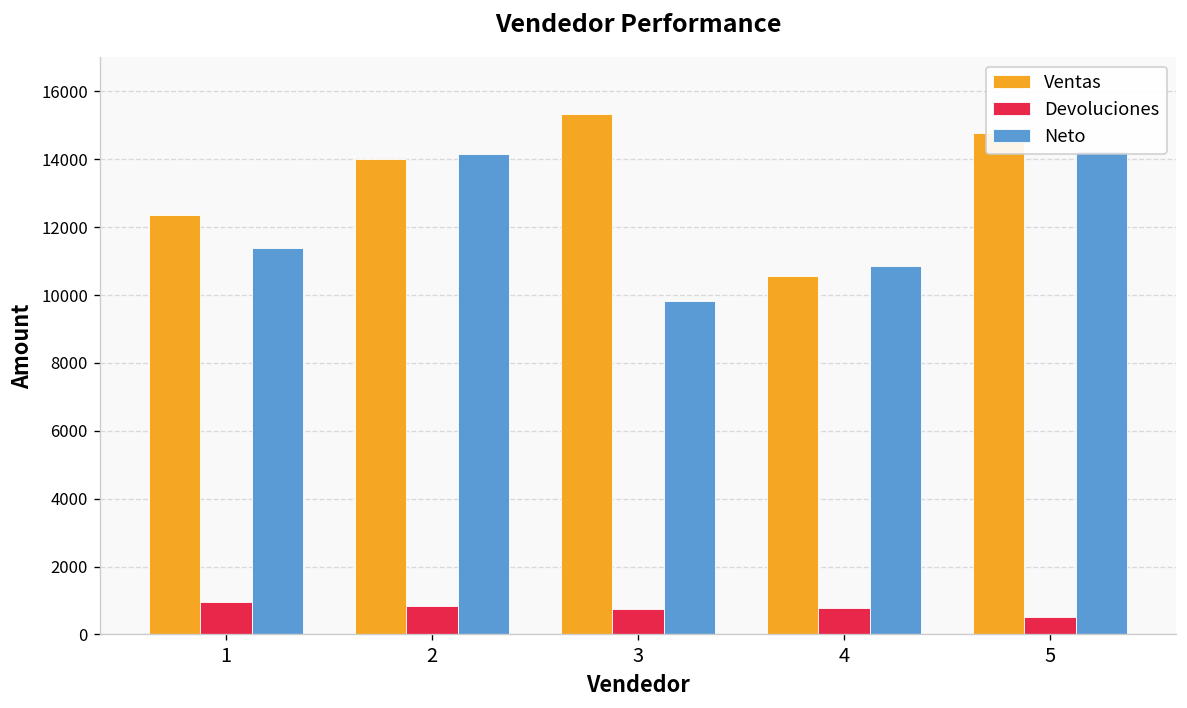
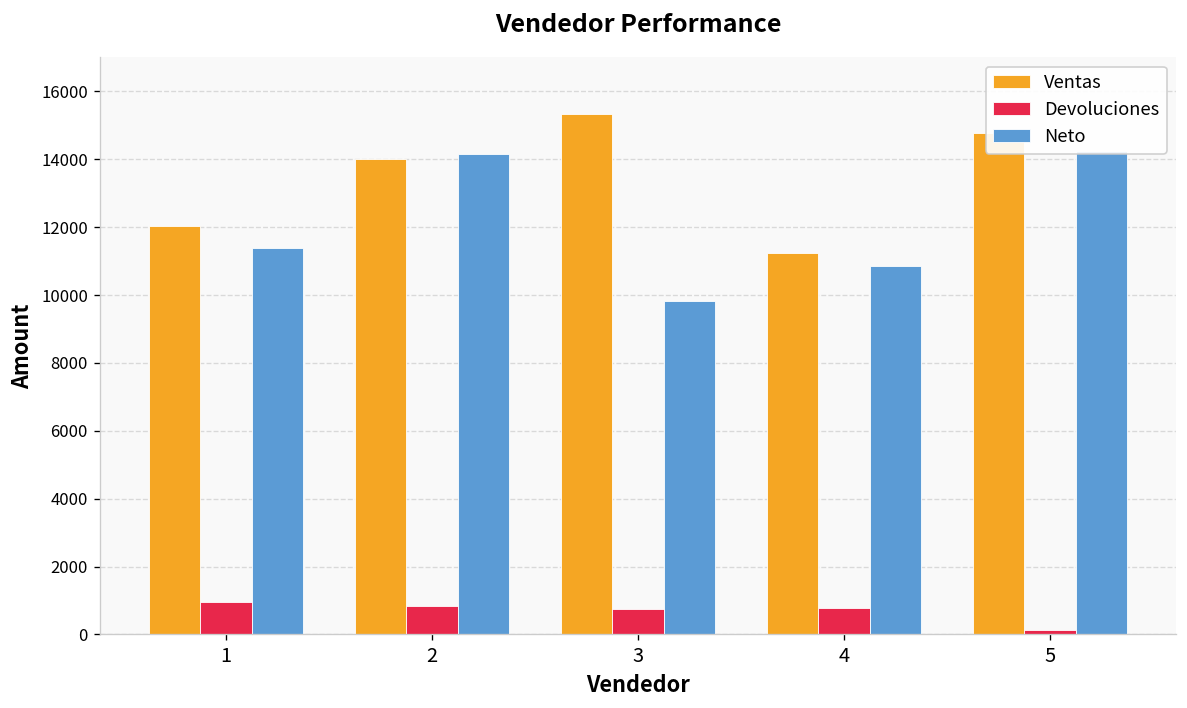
  {
    "Ventas": {
-     "1": 12400,
+     "1": 12000,
      "2": 14000,
      "3": 15300,
-     "4": 10600
+     "4": 11200
    },
    "Devoluciones": {
      "1": 1000,
      "2": 900,
      "3": 700,
      "4": 800,
-     "5": 500
+     "5": 100
    },
    "Neto": {
      "1": 11400,
      "2": 14200,
      "3": 9800,
      "4": 10900
    }
  }
